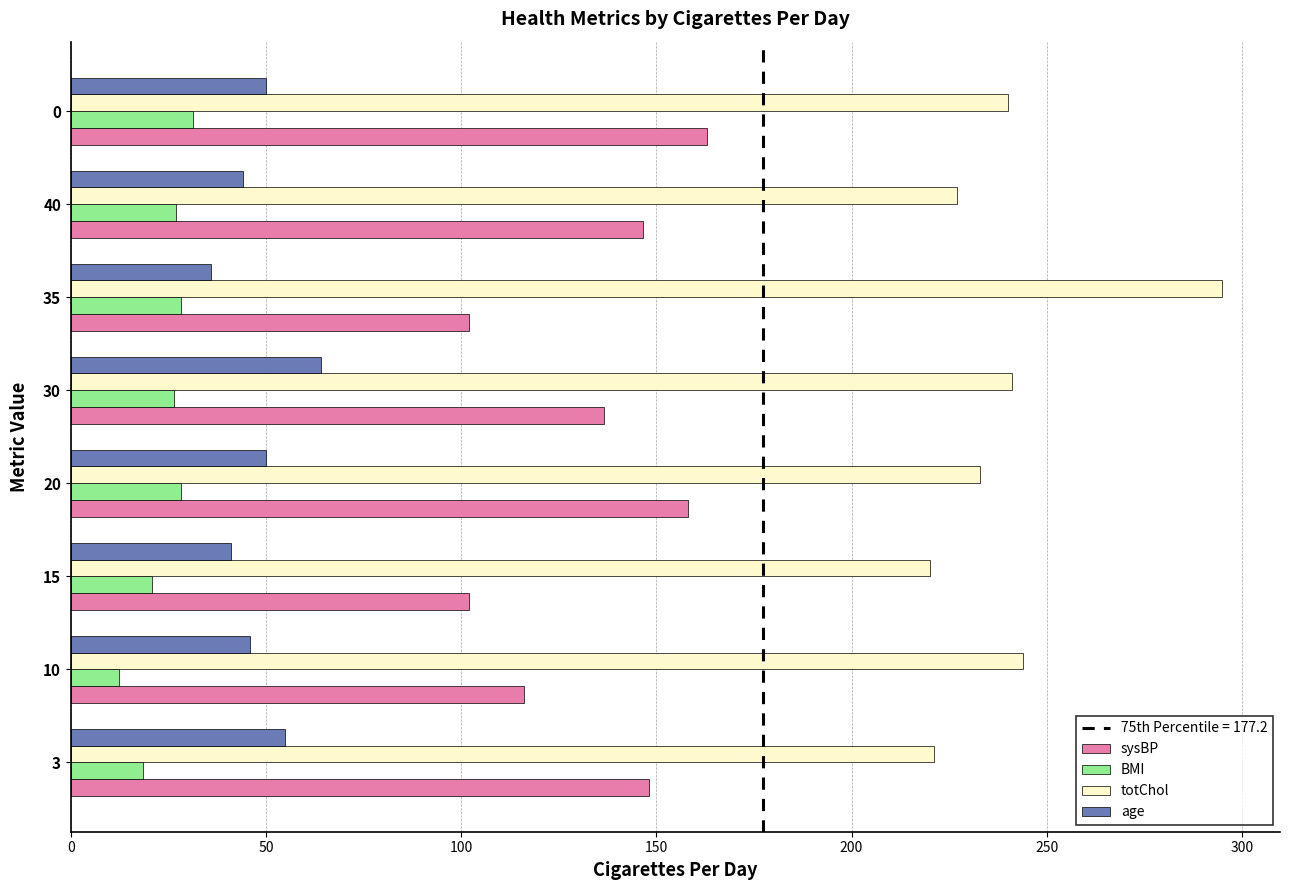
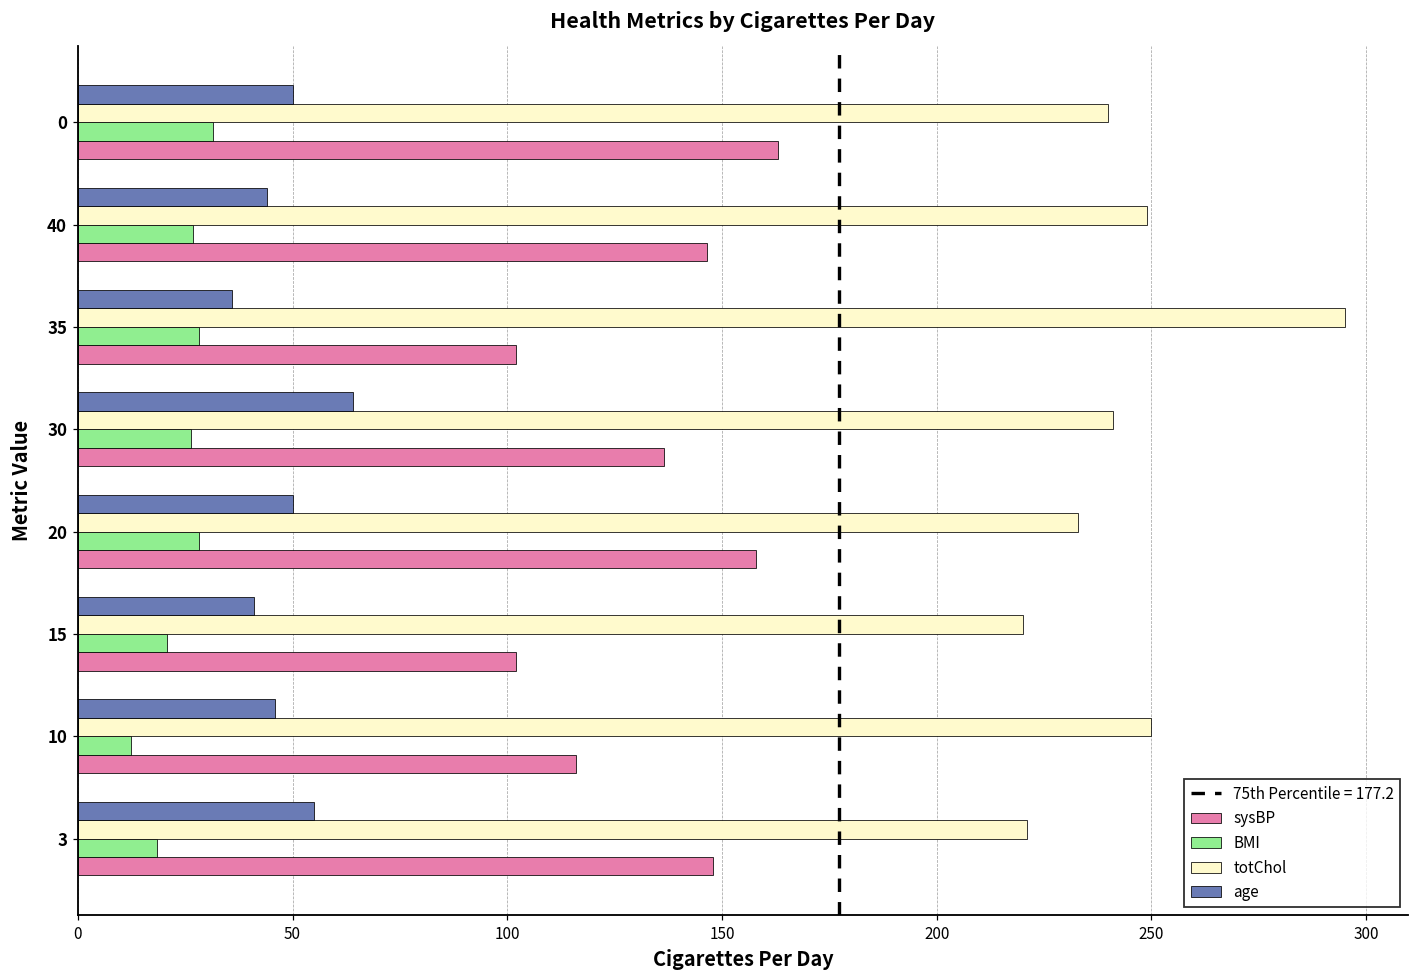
  {
    "sysBP": {
      "0": 163,
      "40": 147,
      "35": 102,
      "30": 137,
      "20": 158,
      "15": 102,
      "10": 116,
      "3": 148
    },
    "BMI": {
      "0": 31,
      "40": 27,
      "35": 28,
      "30": 26,
      "20": 28,
      "15": 21,
      "10": 12,
      "3": 19
    },
    "totChol": {
      "0": 240,
-     "40": 227,
+     "40": 249,
      "35": 295,
      "30": 241,
      "20": 233,
      "15": 220,
-     "10": 244,
+     "10": 250,
      "3": 221
    },
    "age": {
      "0": 50,
      "40": 44,
      "35": 36,
      "30": 64,
      "20": 50,
      "15": 41,
      "10": 46,
      "3": 55
    }
  }
